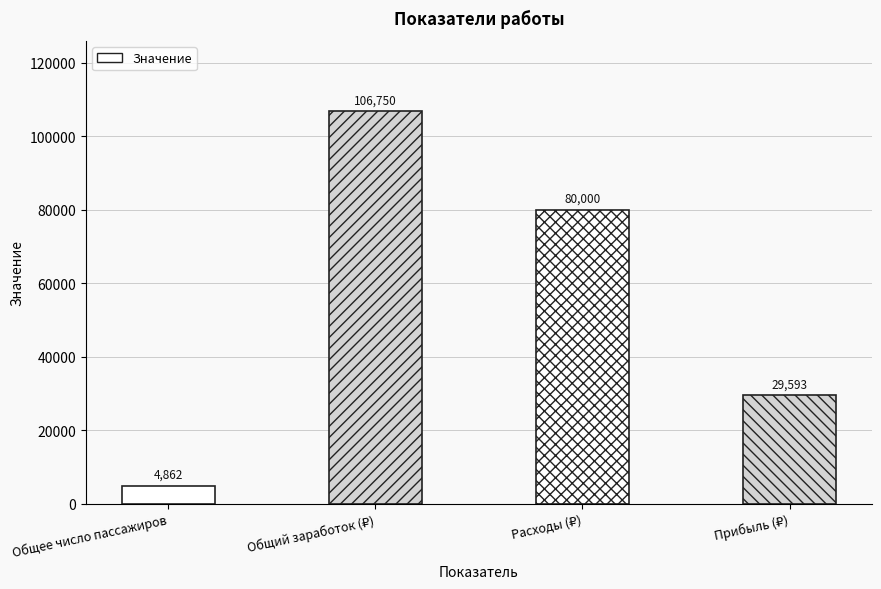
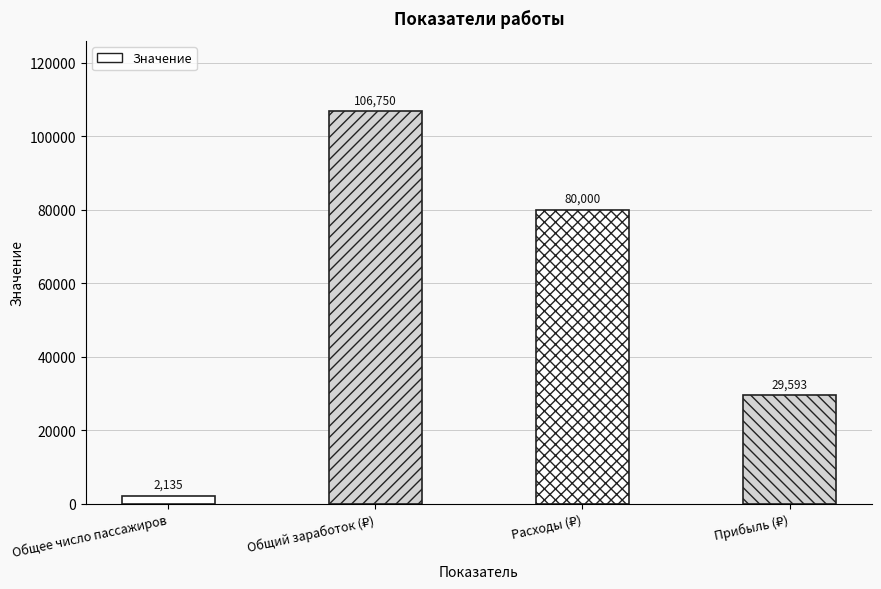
  {
-   "Общее число пассажиров": "4,862",
+   "Общее число пассажиров": "2,135",
    "Общий заработок (₽)": "106,750",
    "Расходы (₽)": "80,000",
    "Прибыль (₽)": "29,593"
  }
